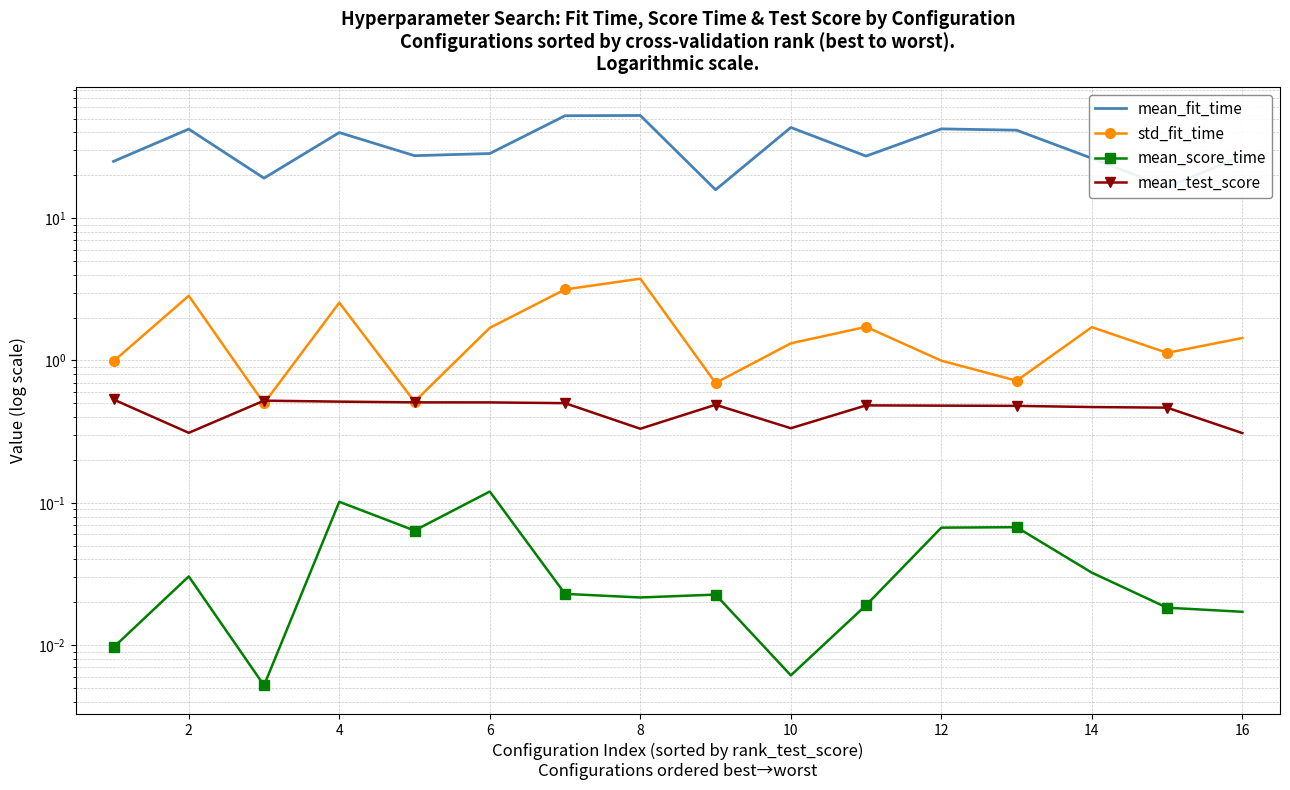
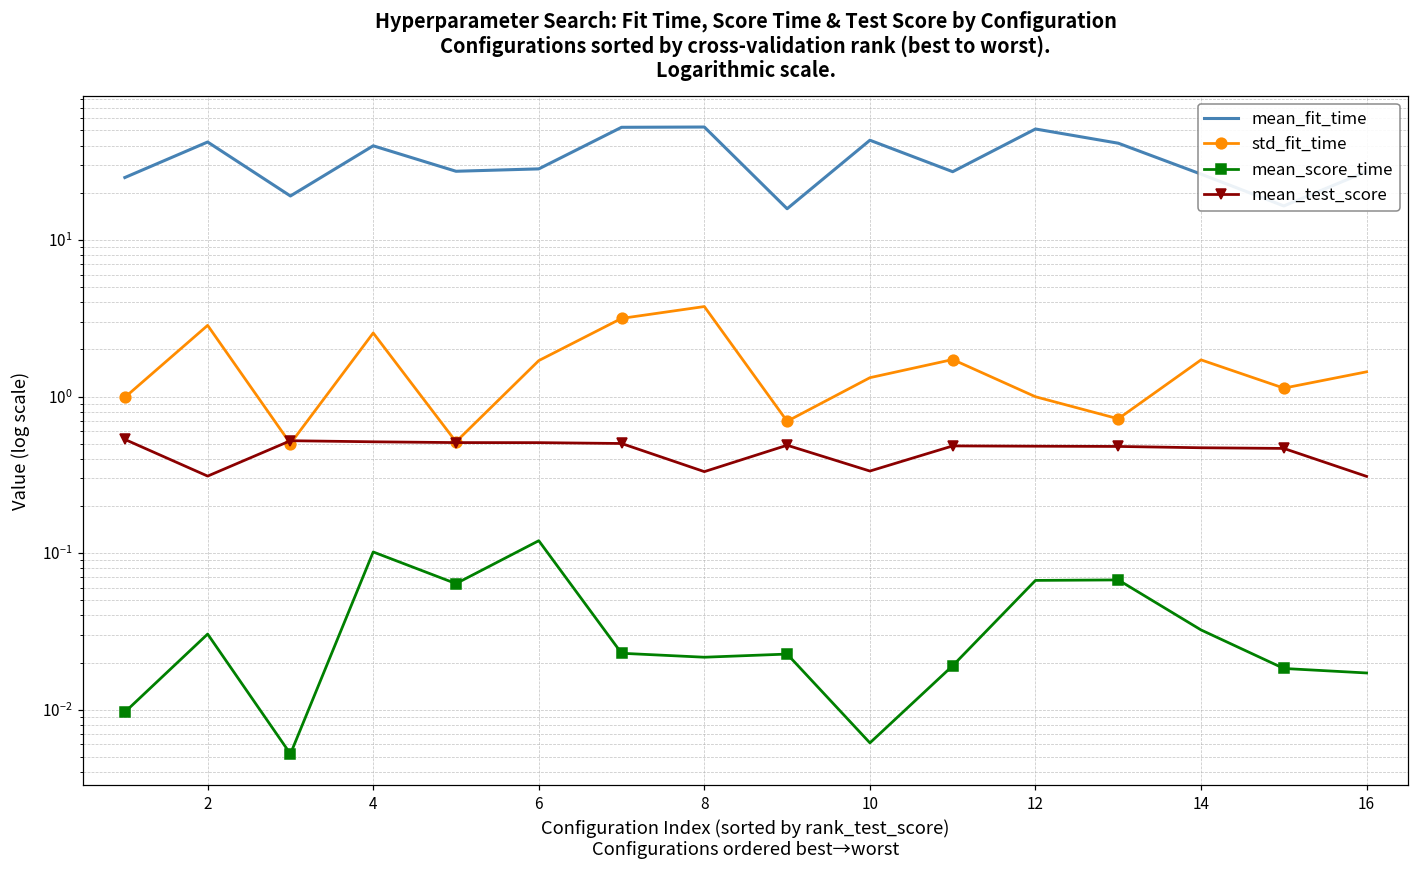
  {
    "mean_fit_time": {
      "2": 42,
      "4": 40,
      "6": 28,
      "8": 53,
      "10": 43,
-     "12": 42
+     "12": 51
    },
    "std_fit_time": {
      "2": 2.8,
      "4": 2.5,
      "6": 1.7,
      "8": 3.8,
      "10": 1.3,
      "12": 1,
      "14": 1.7,
      "16": 1.4
    },
    "mean_score_time": {
      "2": 0.030,
      "4": 0.10,
      "6": 0.12,
      "8": 0.022,
      "10": 0.0061,
      "12": 0.07,
      "14": 0.032,
      "16": 0.017
    },
    "mean_test_score": {
      "2": 0.31,
      "4": 0.51,
      "6": 0.51,
      "8": 0.33,
      "10": 0.33,
      "12": 0.48,
      "14": 0.47,
      "16": 0.31
    }
  }
